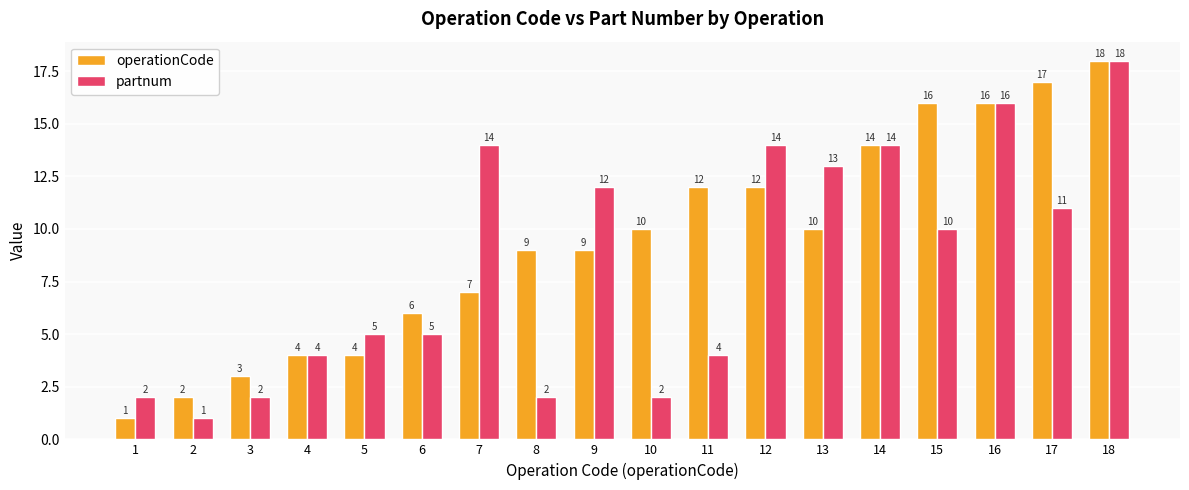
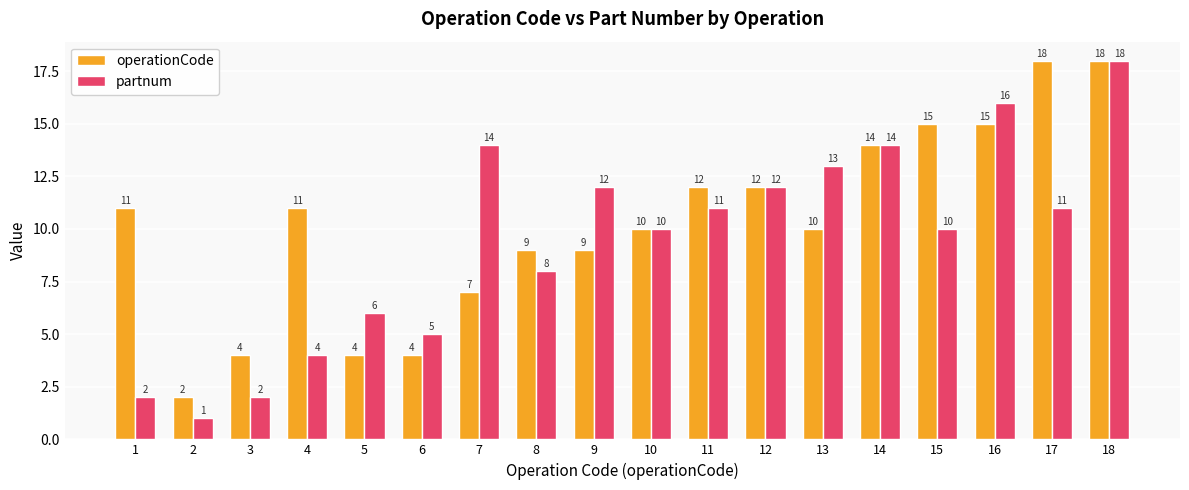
  {
    "operationCode": {
-     "1": 1,
+     "1": 11,
      "2": 2,
-     "3": 3,
-     "4": 4,
+     "3": 4,
+     "4": 11,
      "5": 4,
-     "6": 6,
+     "6": 4,
      "7": 7,
      "8": 9,
      "9": 9,
      "10": 10,
      "11": 12,
      "12": 12,
      "13": 10,
      "14": 14,
-     "15": 16,
-     "16": 16,
-     "17": 17,
+     "15": 15,
+     "16": 15,
+     "17": 18,
      "18": 18
    },
    "partnum": {
      "1": 2,
      "2": 1,
      "3": 2,
      "4": 4,
-     "5": 5,
+     "5": 6,
      "6": 5,
      "7": 14,
-     "8": 2,
+     "8": 8,
      "9": 12,
-     "10": 2,
-     "11": 4,
-     "12": 14,
+     "10": 10,
+     "11": 11,
+     "12": 12,
      "13": 13,
      "14": 14,
      "15": 10,
      "16": 16,
      "17": 11,
      "18": 18
    }
  }
